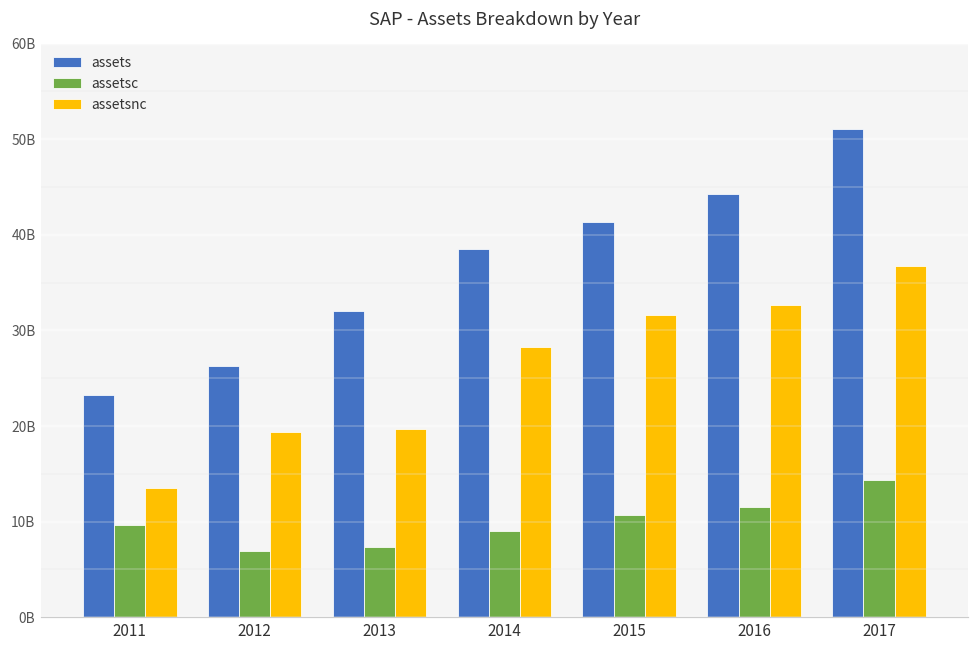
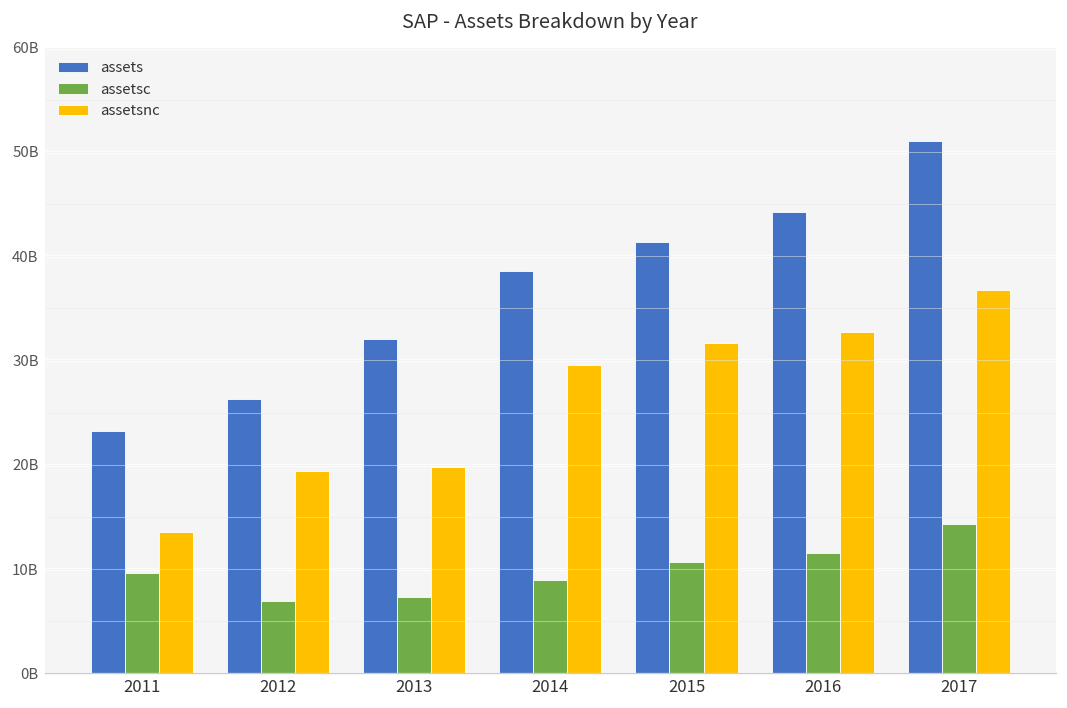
  {
    "assets": {
      "2011": 23000000000,
      "2012": 26000000000,
      "2013": 32000000000,
      "2014": 39000000000,
      "2015": 41000000000,
      "2016": 44000000000,
      "2017": 51000000000
    },
    "assetsc": {
      "2011": 10000000000,
      "2012": 7000000000,
      "2013": 7000000000,
      "2014": 9000000000,
      "2015": 11000000000,
      "2016": 12000000000,
      "2017": 14000000000
    },
    "assetsnc": {
      "2011": 14000000000,
      "2012": 19000000000,
      "2013": 20000000000,
-     "2014": 28000000000,
+     "2014": 30000000000,
      "2015": 32000000000,
      "2016": 33000000000,
      "2017": 37000000000
    }
  }
